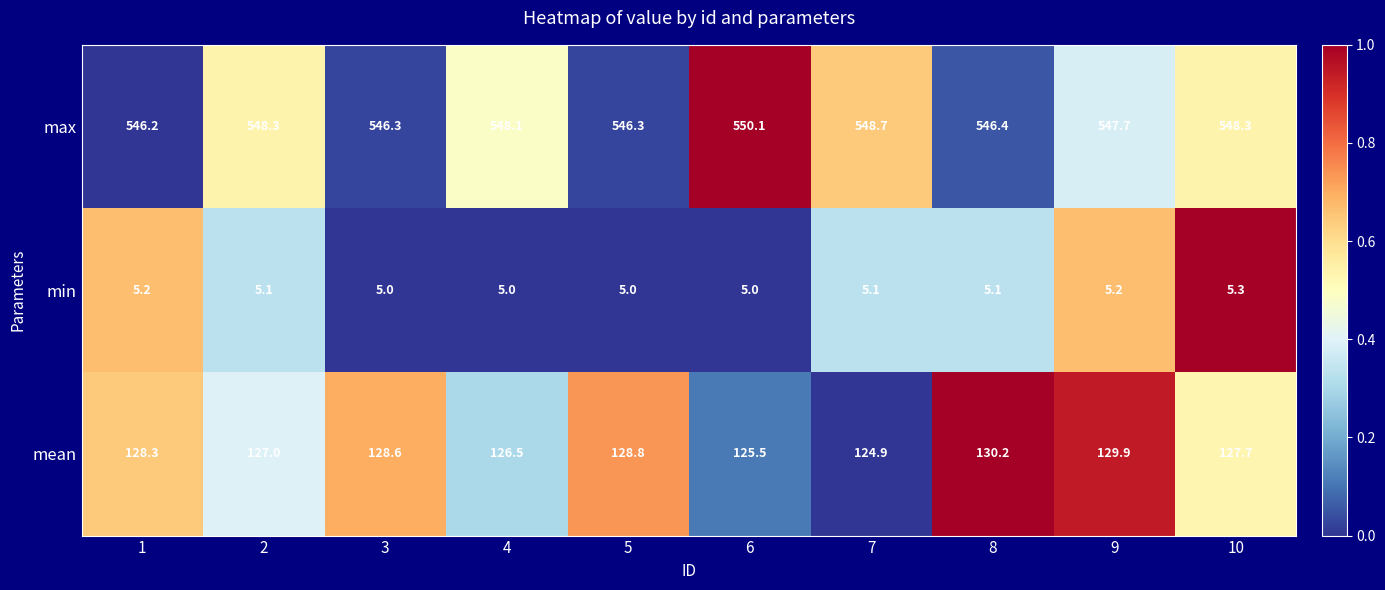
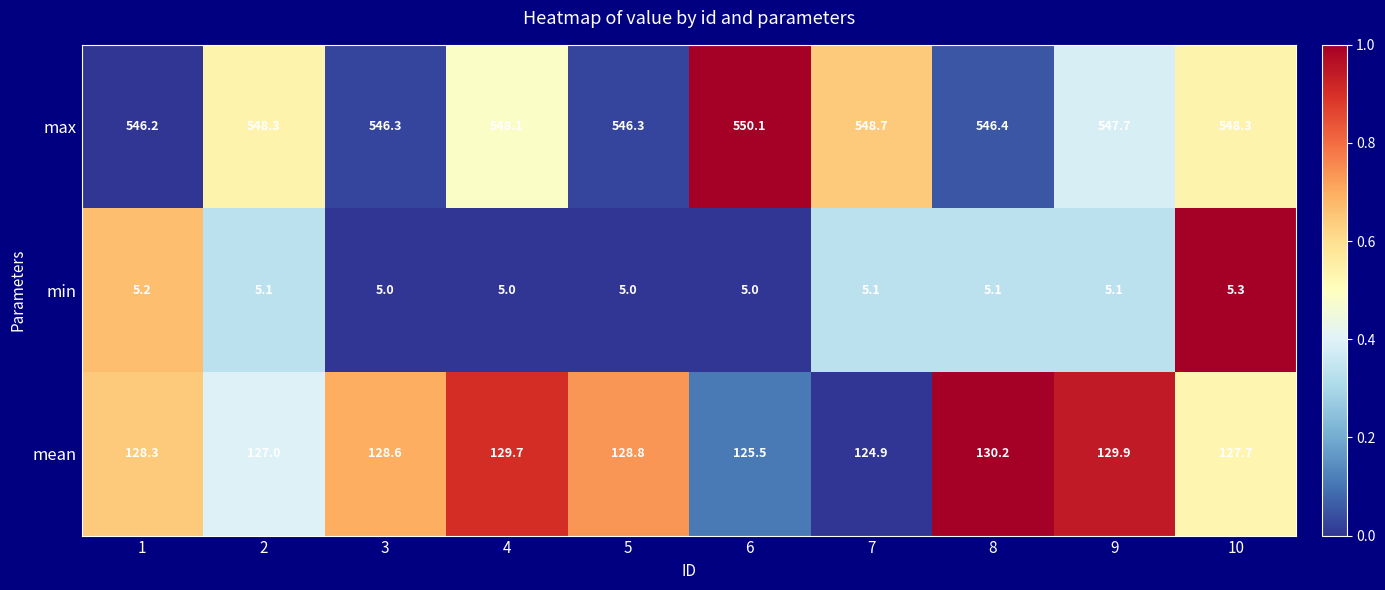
  {
    "max": {
      "1": 546.2,
      "2": 548.3,
      "3": 546.3,
      "4": 548.1,
      "5": 546.3,
      "6": 550.1,
      "7": 548.7,
      "8": 546.4,
      "10": 548.3
    },
    "min": {
      "1": 5.2,
      "2": 5.1,
      "3": 5.0,
      "4": 5.0,
      "5": 5.0,
      "6": 5.0,
      "7": 5.1,
      "8": 5.1,
-     "9": 5.2,
+     "9": 5.1,
      "10": 5.3
    },
    "mean": {
      "1": 128.3,
      "3": 128.6,
-     "4": 126.5,
+     "4": 129.7,
      "5": 128.8,
      "6": 125.5,
      "7": 124.9,
      "8": 130.2,
      "9": 129.9,
      "10": 127.7
    }
  }
